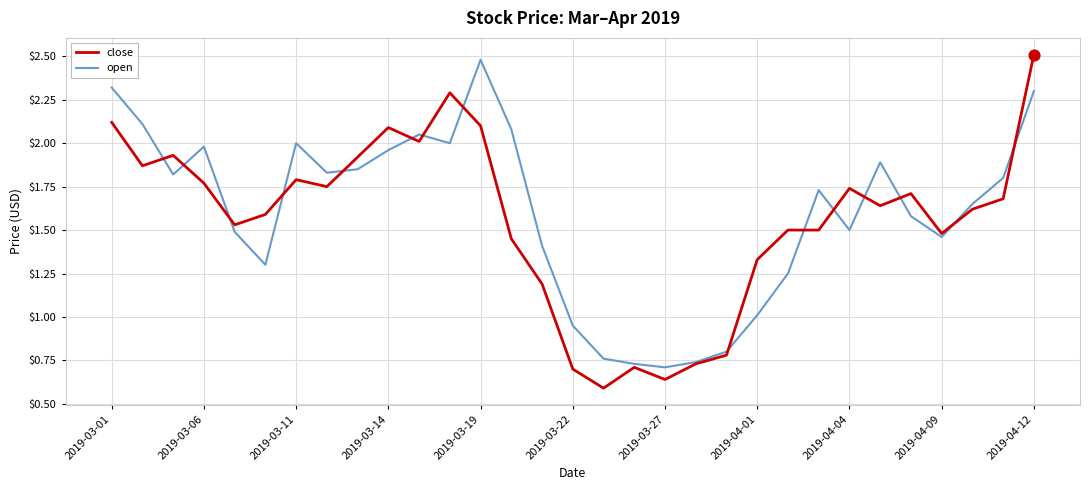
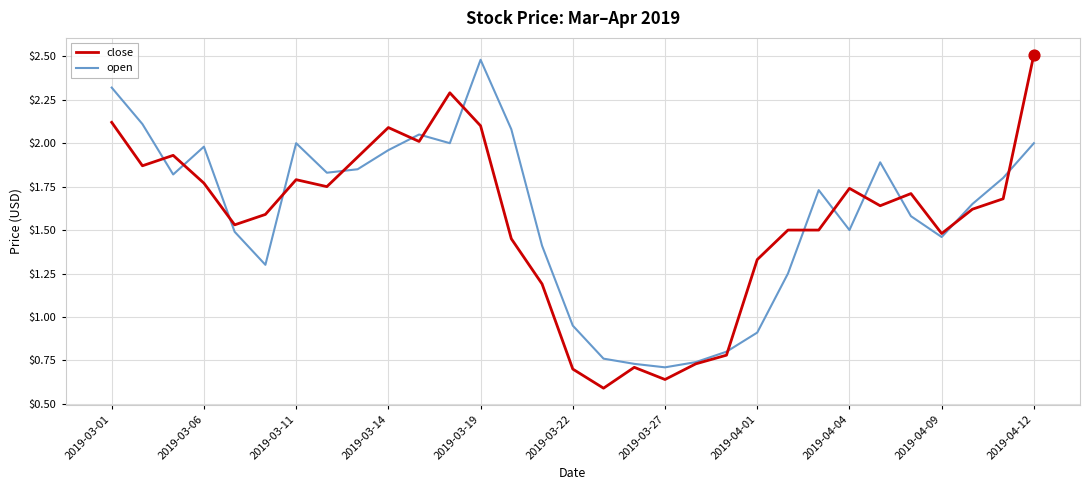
  {
    "open": {
      "2019-03-01": "$2.32",
      "2019-03-06": "$1.98",
      "2019-03-11": "$2.00",
      "2019-03-14": "$1.96",
      "2019-03-19": "$2.48",
      "2019-03-22": "$0.95",
      "2019-03-27": "$0.71",
-     "2019-04-01": "$1.01",
+     "2019-04-01": "$0.91",
      "2019-04-04": "$1.50",
      "2019-04-09": "$1.46",
-     "2019-04-12": "$2.3"
+     "2019-04-12": "$2.0"
    }
  }
